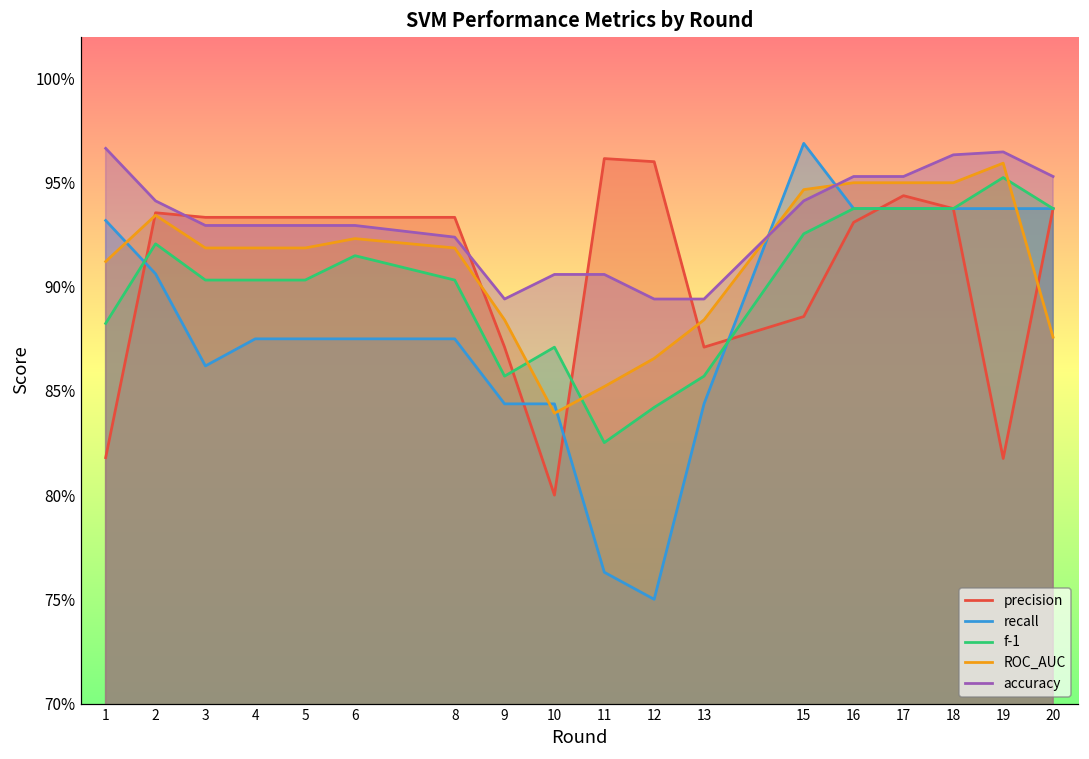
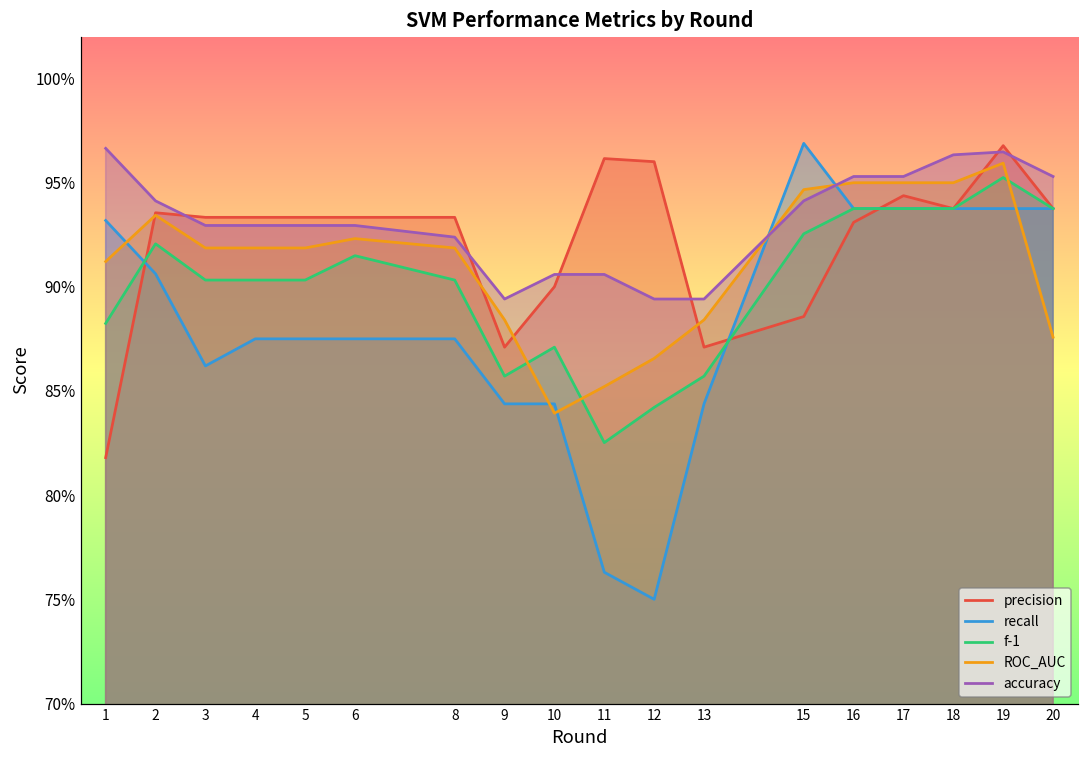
  {
    "precision": {
      "1": "81.8%",
      "3": "93.3%",
      "4": "93.3%",
      "5": "93.3%",
      "6": "93.3%",
      "8": "93.3%",
      "9": "87.1%",
-     "10": "80.0%",
+     "10": "90.0%",
      "11": "96.2%",
      "12": "96.0%",
      "13": "87.1%",
      "15": "88.6%",
      "16": "93.1%",
      "17": "94.4%",
-     "19": "81.8%"
+     "19": "96.8%"
    },
    "recall": {
      "1": "93.2%",
      "2": "90.6%",
      "3": "86.2%",
      "4": "87.5%",
      "5": "87.5%",
      "6": "87.5%",
      "8": "87.5%",
      "9": "84.4%",
      "10": "84.4%",
      "11": "76.3%",
      "12": "75.0%",
      "13": "84.4%",
      "15": "96.9%",
      "19": "93.8%"
    },
    "f-1": {
      "1": "88.2%",
      "2": "92.1%",
      "3": "90.3%",
      "4": "90.3%",
      "5": "90.3%",
      "6": "91.5%",
      "8": "90.3%",
      "9": "85.7%",
      "10": "87.1%",
      "11": "82.5%",
      "12": "84.2%",
      "13": "85.7%",
      "15": "92.5%",
      "19": "95.2%"
    },
    "ROC_AUC": {
      "1": "91.2%",
      "3": "91.9%",
      "4": "91.9%",
      "5": "91.9%",
      "6": "92.3%",
      "8": "91.9%",
      "9": "88.4%",
      "10": "83.9%",
      "11": "85.2%",
      "12": "86.6%",
      "13": "88.4%",
      "15": "94.7%",
      "16": "95.0%",
      "17": "95.0%",
      "18": "95.0%",
      "19": "95.9%",
      "20": "87.6%"
    },
    "accuracy": {
      "1": "96.6%",
      "2": "94.1%",
      "3": "92.9%",
      "4": "92.9%",
      "5": "92.9%",
      "6": "92.9%",
      "8": "92.4%",
      "9": "89.4%",
      "10": "90.6%",
      "11": "90.6%",
      "12": "89.4%",
      "13": "89.4%",
      "15": "94.1%",
      "16": "95.3%",
      "17": "95.3%",
      "18": "96.3%",
      "19": "96.5%",
      "20": "95.3%"
    }
  }
